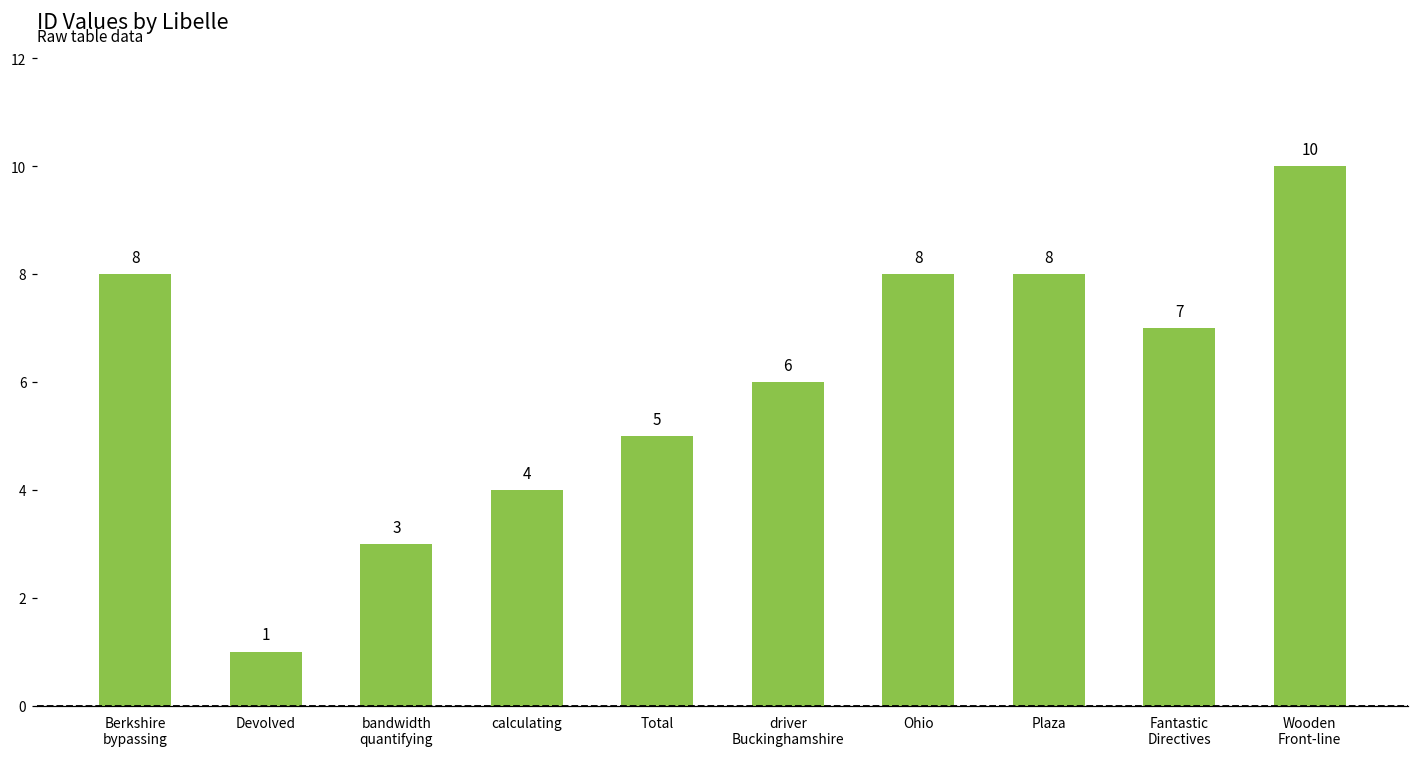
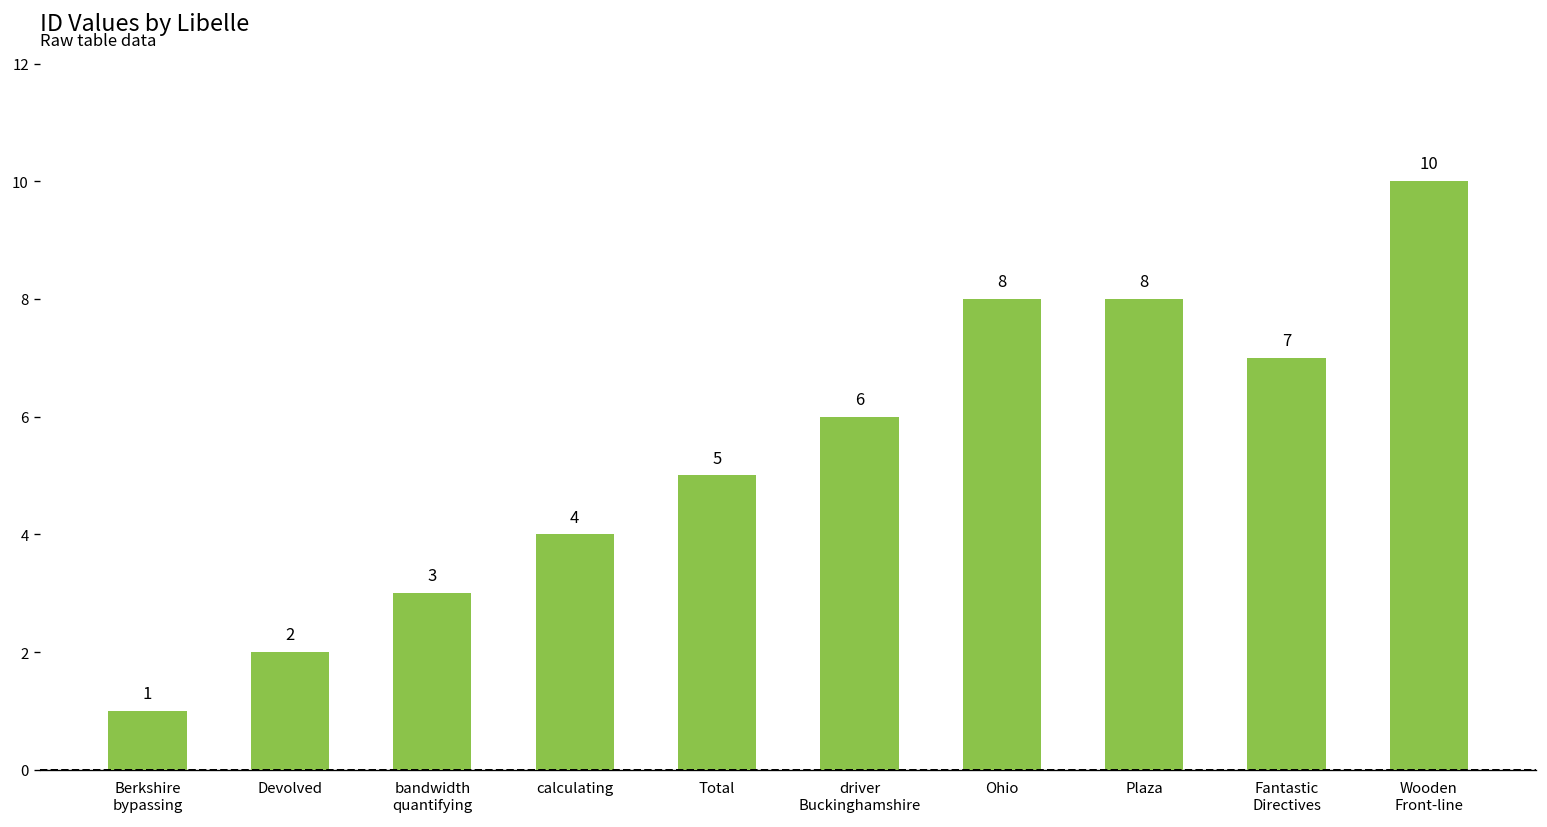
  {
-   "Berkshire bypassing": 8,
-   "Devolved": 1,
+   "Berkshire bypassing": 1,
+   "Devolved": 2,
    "bandwidth quantifying": 3,
    "calculating": 4,
    "Total": 5,
    "driver Buckinghamshire": 6,
    "Ohio": 8,
    "Plaza": 8,
    "Fantastic Directives": 7,
    "Wooden Front-line": 10
  }
